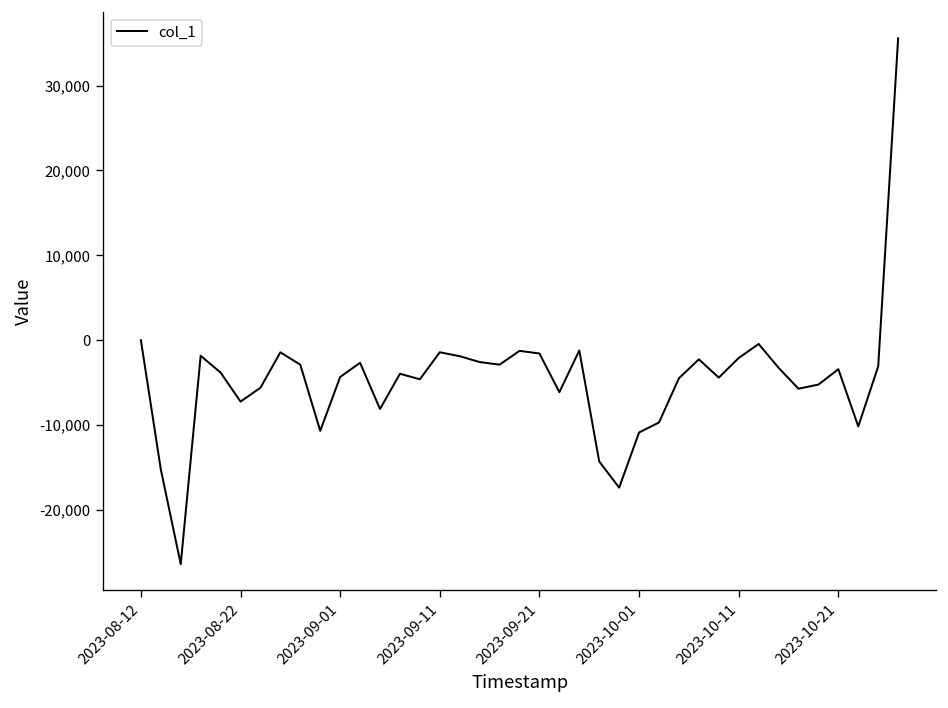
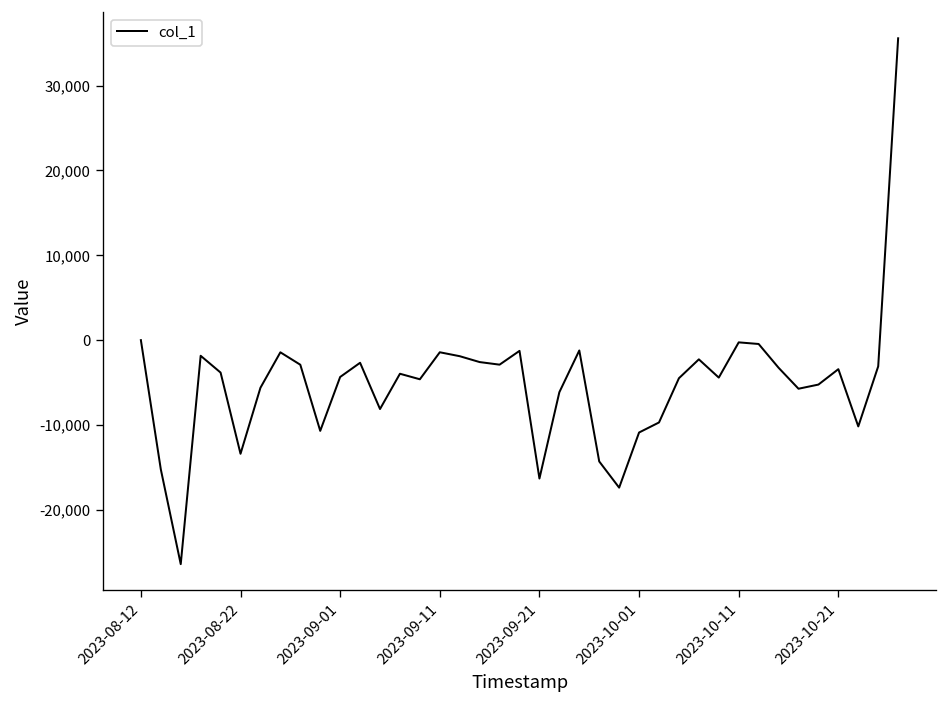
  {
    "2023-08-12": "0",
-   "2023-08-22": "-7,000",
+   "2023-08-22": "-13,000",
    "2023-09-01": "-4,000",
    "2023-09-11": "-1,000",
-   "2023-09-21": "-2,000",
+   "2023-09-21": "-16,000",
    "2023-10-01": "-11,000",
-   "2023-10-11": "-2,000",
+   "2023-10-11": "0",
    "2023-10-21": "-3,000"
  }
